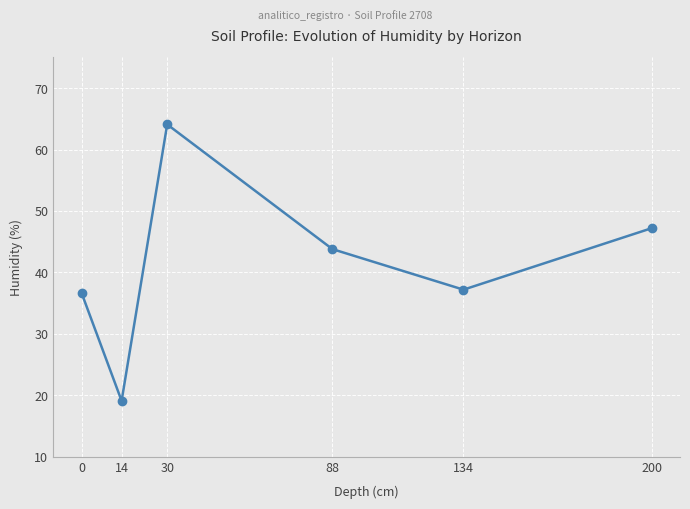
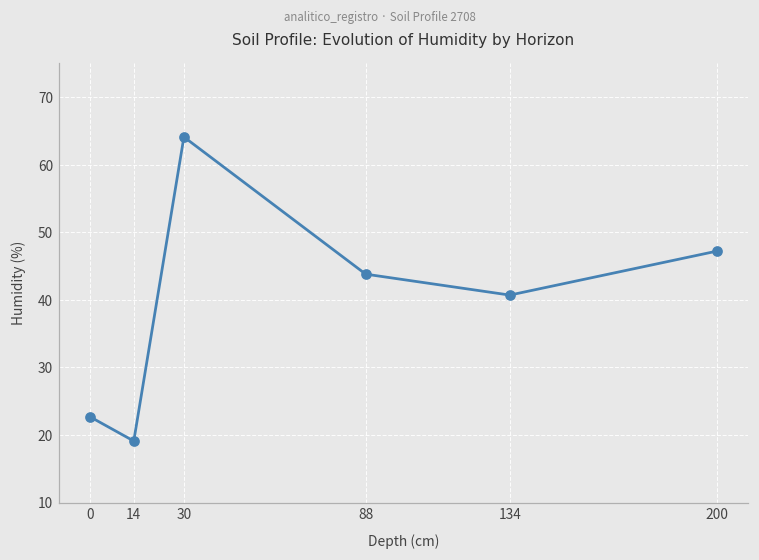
  {
-   "0": 37,
+   "0": 23,
    "14": 19,
    "30": 64,
    "88": 44,
-   "134": 37,
+   "134": 41,
    "200": 47
  }
